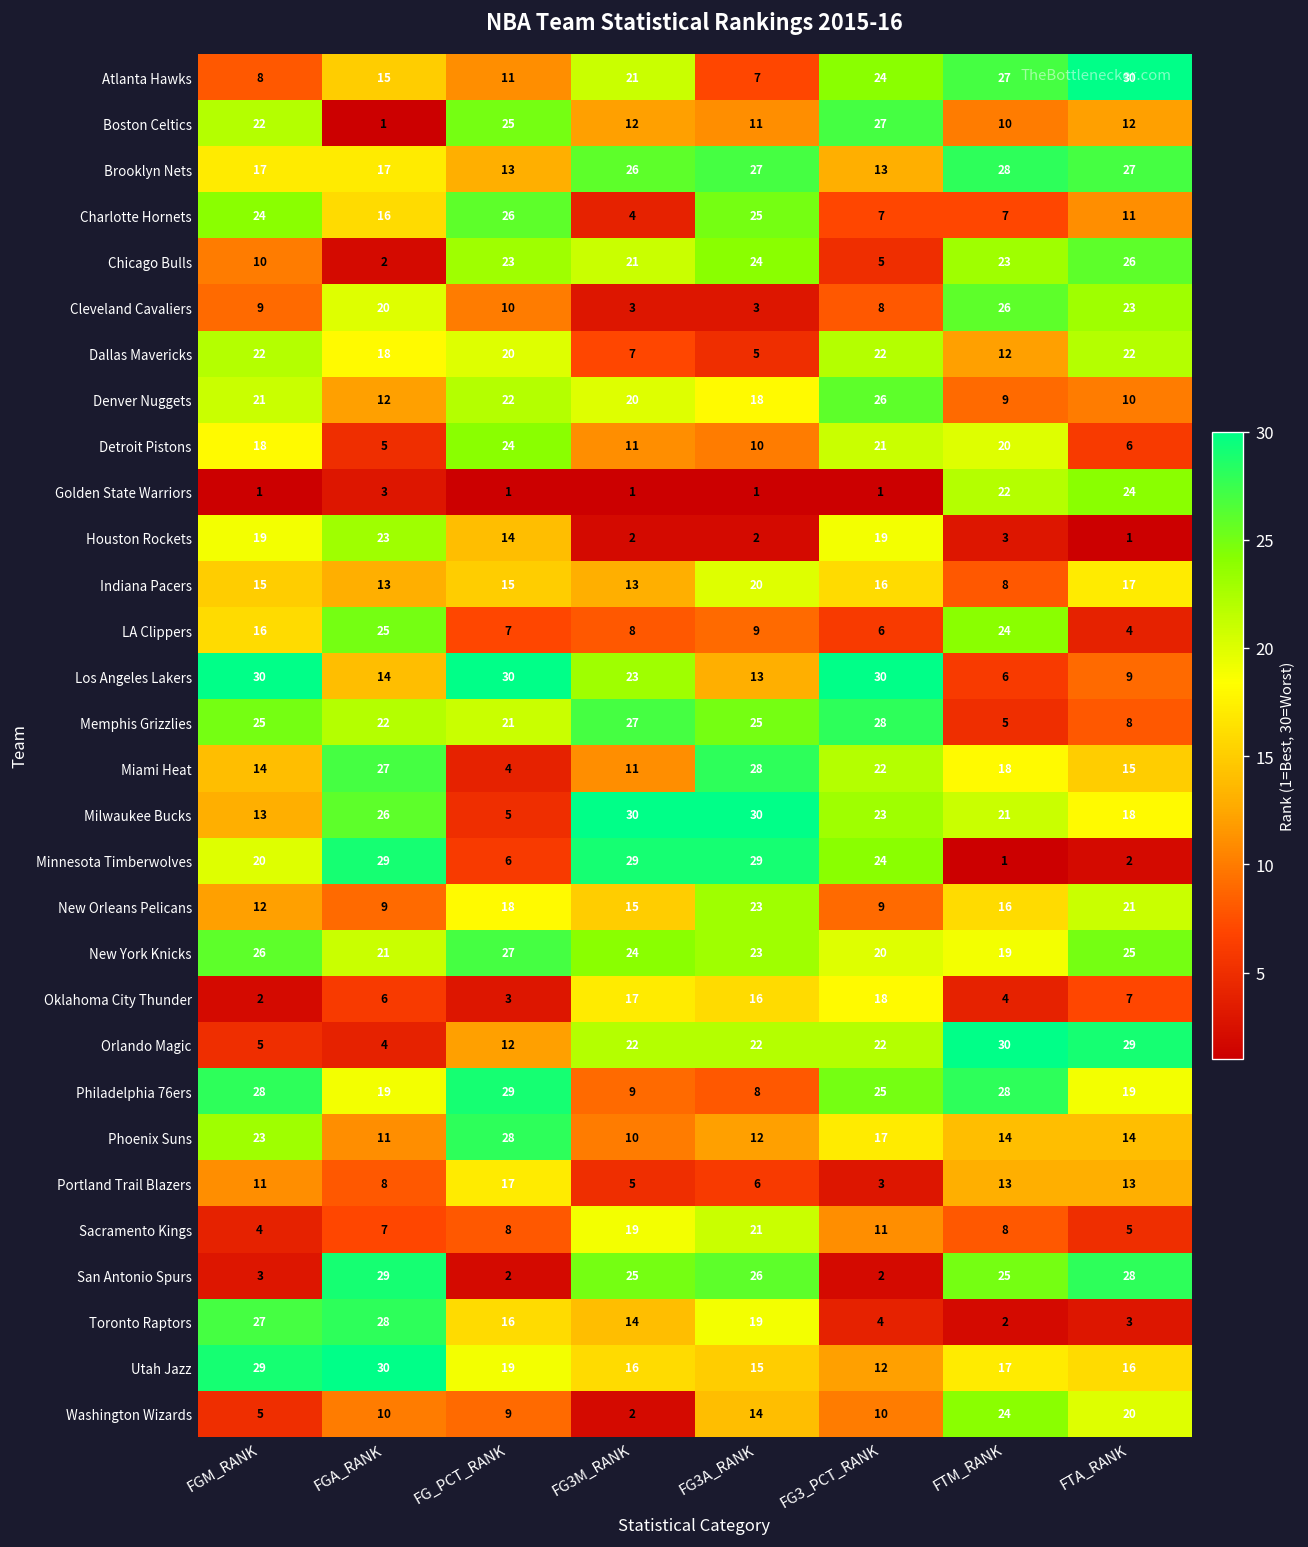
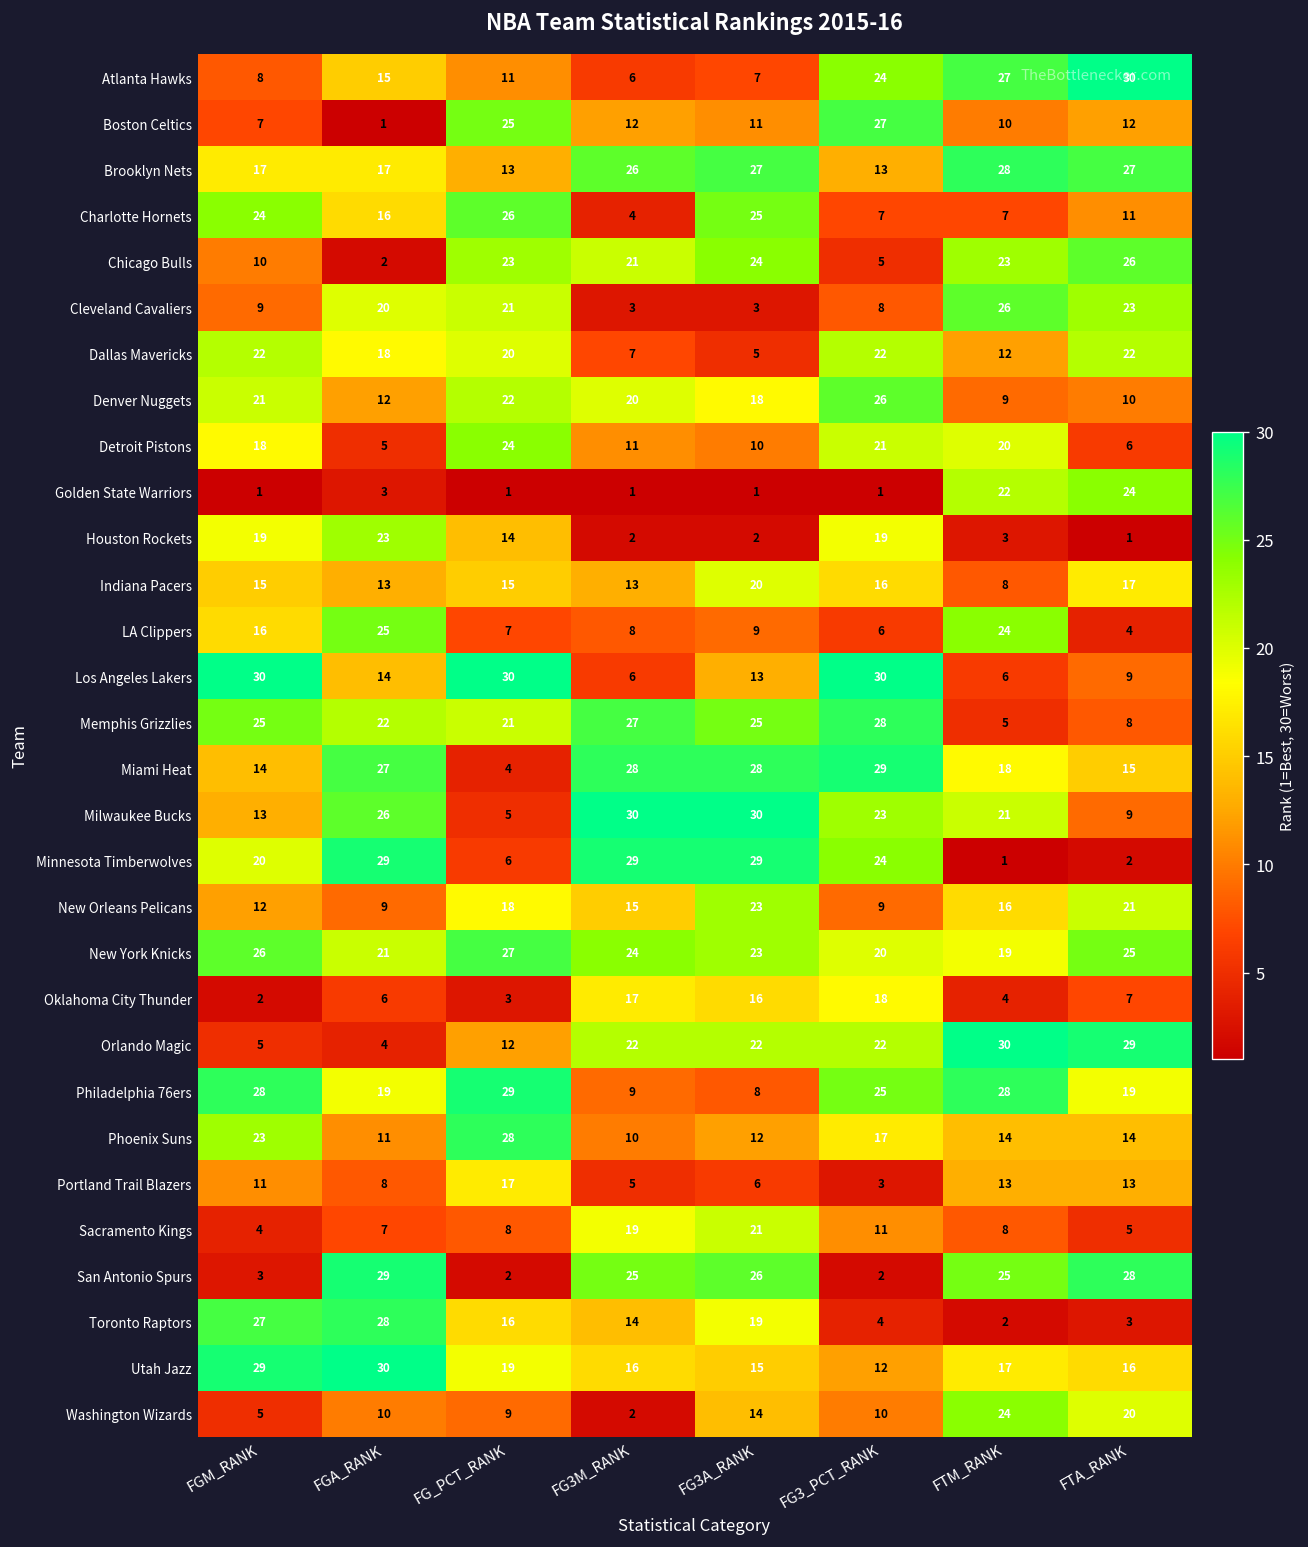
  {
    "Atlanta Hawks": {
      "FGM_RANK": 8,
      "FGA_RANK": 15,
      "FG_PCT_RANK": 11,
-     "FG3M_RANK": 21,
+     "FG3M_RANK": 6,
      "FG3A_RANK": 7,
      "FG3_PCT_RANK": 24,
      "FTM_RANK": 27
    },
    "Boston Celtics": {
-     "FGM_RANK": 22,
+     "FGM_RANK": 7,
      "FGA_RANK": 1,
      "FG_PCT_RANK": 25,
      "FG3M_RANK": 12,
      "FG3A_RANK": 11,
      "FG3_PCT_RANK": 27,
      "FTM_RANK": 10,
      "FTA_RANK": 12
    },
    "Cleveland Cavaliers": {
      "FGM_RANK": 9,
      "FGA_RANK": 20,
-     "FG_PCT_RANK": 10,
+     "FG_PCT_RANK": 21,
      "FG3M_RANK": 3,
      "FG3A_RANK": 3,
      "FG3_PCT_RANK": 8,
      "FTM_RANK": 26,
      "FTA_RANK": 23
    },
    "Los Angeles Lakers": {
      "FGM_RANK": 30,
      "FGA_RANK": 14,
      "FG_PCT_RANK": 30,
-     "FG3M_RANK": 23,
+     "FG3M_RANK": 6,
      "FG3A_RANK": 13,
      "FG3_PCT_RANK": 30,
      "FTM_RANK": 6,
      "FTA_RANK": 9
    },
    "Miami Heat": {
      "FGM_RANK": 14,
      "FGA_RANK": 27,
      "FG_PCT_RANK": 4,
-     "FG3M_RANK": 11,
+     "FG3M_RANK": 28,
      "FG3A_RANK": 28,
-     "FG3_PCT_RANK": 22,
+     "FG3_PCT_RANK": 29,
      "FTM_RANK": 18,
      "FTA_RANK": 15
    },
    "Milwaukee Bucks": {
      "FGM_RANK": 13,
      "FGA_RANK": 26,
      "FG_PCT_RANK": 5,
      "FG3M_RANK": 30,
      "FG3A_RANK": 30,
      "FG3_PCT_RANK": 23,
      "FTM_RANK": 21,
-     "FTA_RANK": 18
+     "FTA_RANK": 9
    }
  }
